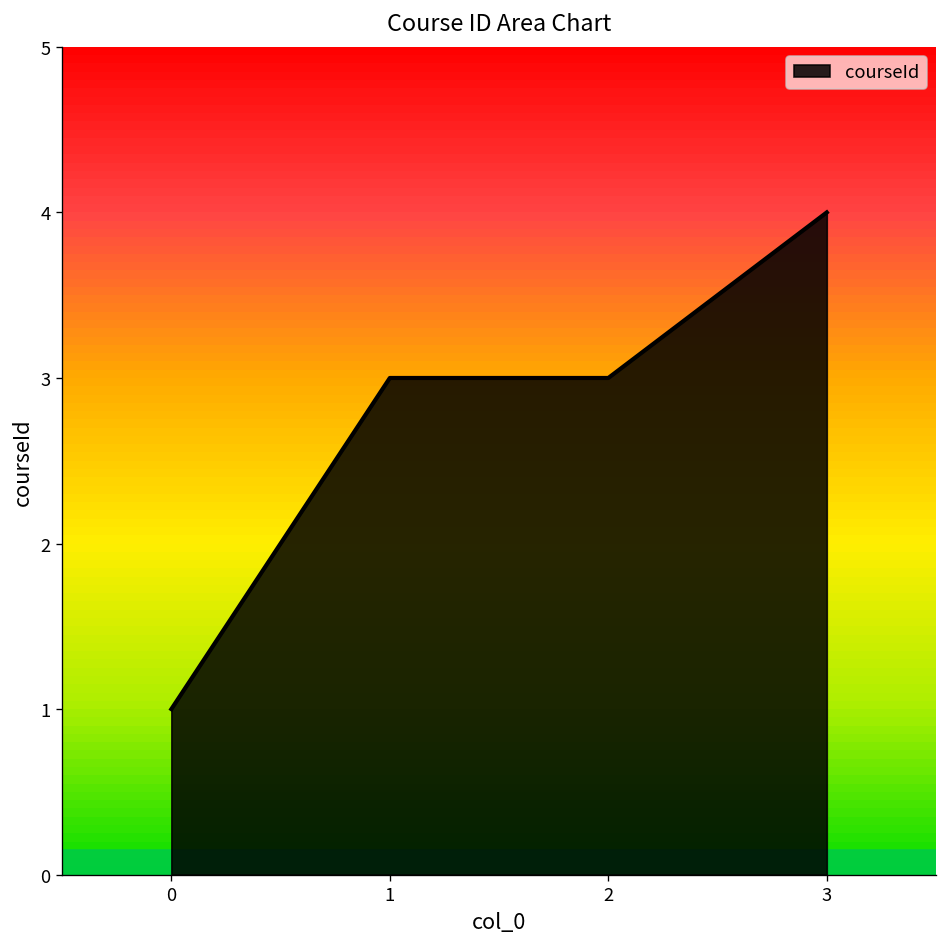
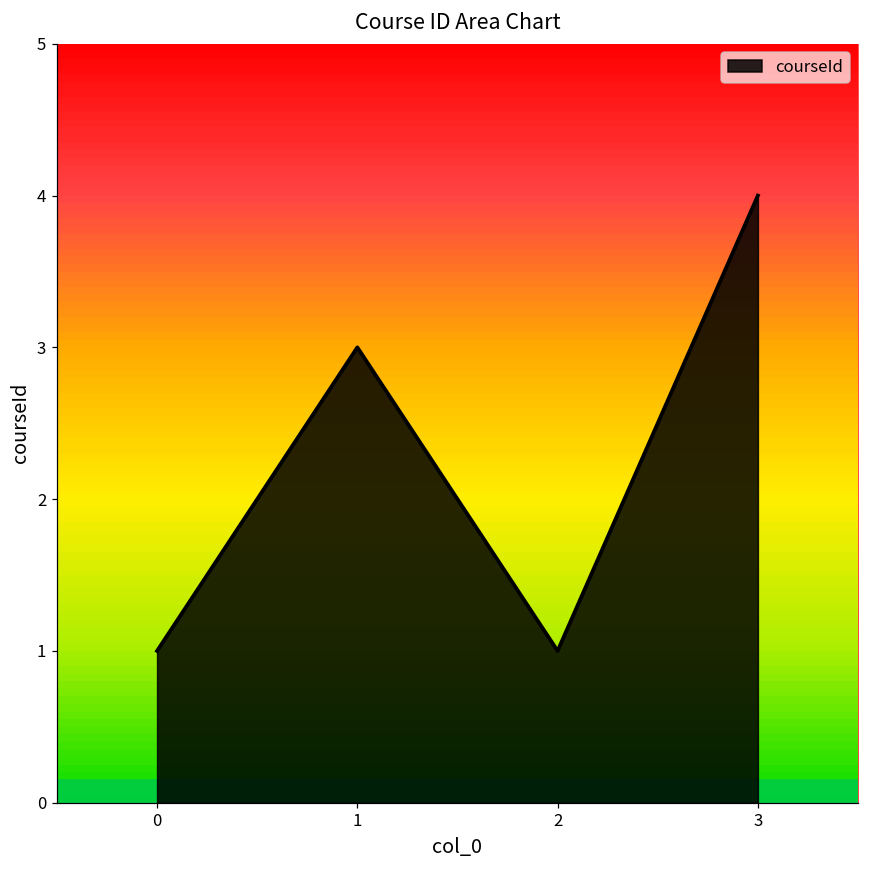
  {
    "0": 1,
    "1": 3,
-   "2": 3,
+   "2": 1,
    "3": 4
  }
